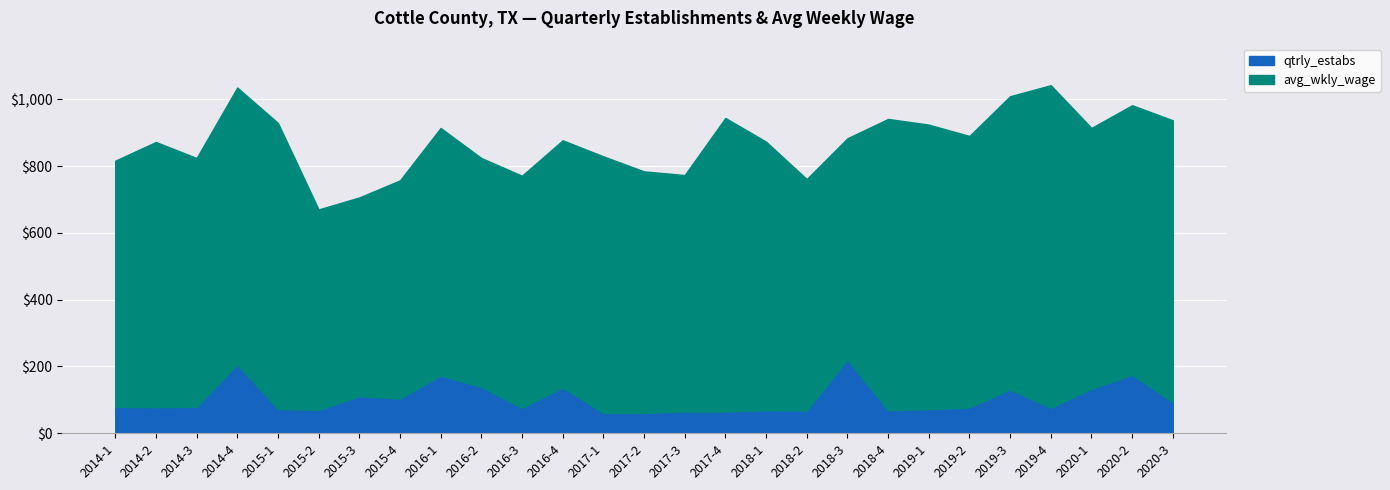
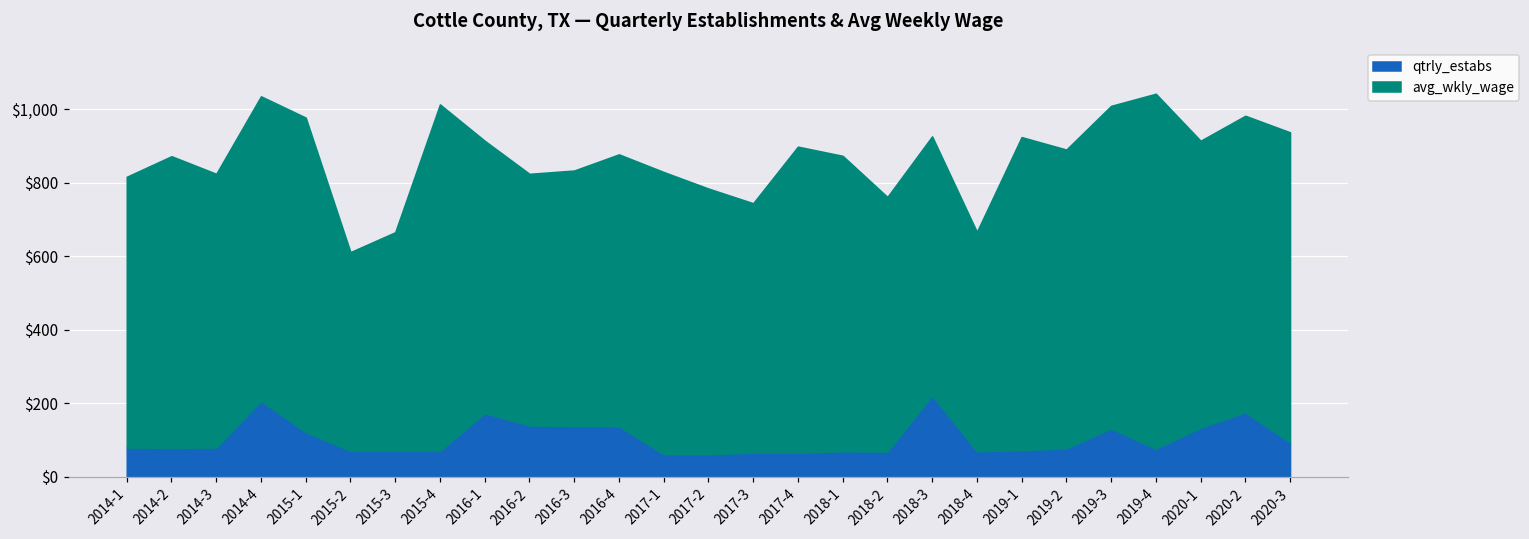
  {
    "qtrly_estabs": {
      "2014-1": "$80",
      "2014-2": "$80",
      "2014-3": "$80",
      "2014-4": "$210",
-     "2015-1": "$70",
+     "2015-1": "$120",
      "2015-2": "$70",
-     "2015-3": "$110",
-     "2015-4": "$100",
+     "2015-3": "$70",
+     "2015-4": "$70",
      "2016-1": "$170",
      "2016-2": "$140",
-     "2016-3": "$80",
+     "2016-3": "$140",
      "2016-4": "$140",
      "2017-1": "$60",
      "2017-2": "$60",
      "2017-3": "$70",
      "2017-4": "$70",
      "2018-1": "$70",
      "2018-2": "$70",
      "2018-3": "$220",
      "2018-4": "$70",
      "2019-1": "$70",
      "2019-2": "$80",
      "2019-3": "$130",
      "2019-4": "$80",
      "2020-1": "$130",
      "2020-2": "$180",
      "2020-3": "$90"
    },
    "avg_wkly_wage": {
      "2014-1": "$740",
      "2014-2": "$790",
      "2014-3": "$750",
      "2014-4": "$830",
      "2015-1": "$860",
-     "2015-2": "$600",
+     "2015-2": "$540",
      "2015-3": "$600",
-     "2015-4": "$650",
+     "2015-4": "$940",
      "2016-1": "$740",
      "2016-2": "$690",
      "2016-3": "$700",
      "2016-4": "$740",
      "2017-1": "$770",
      "2017-2": "$720",
-     "2017-3": "$710",
-     "2017-4": "$880",
+     "2017-3": "$680",
+     "2017-4": "$830",
      "2018-1": "$800",
      "2018-2": "$690",
-     "2018-3": "$660",
-     "2018-4": "$870",
+     "2018-3": "$710",
+     "2018-4": "$600",
      "2019-1": "$850",
      "2019-2": "$810",
      "2019-3": "$880",
      "2019-4": "$970",
      "2020-1": "$780",
      "2020-2": "$810",
      "2020-3": "$840"
    }
  }
